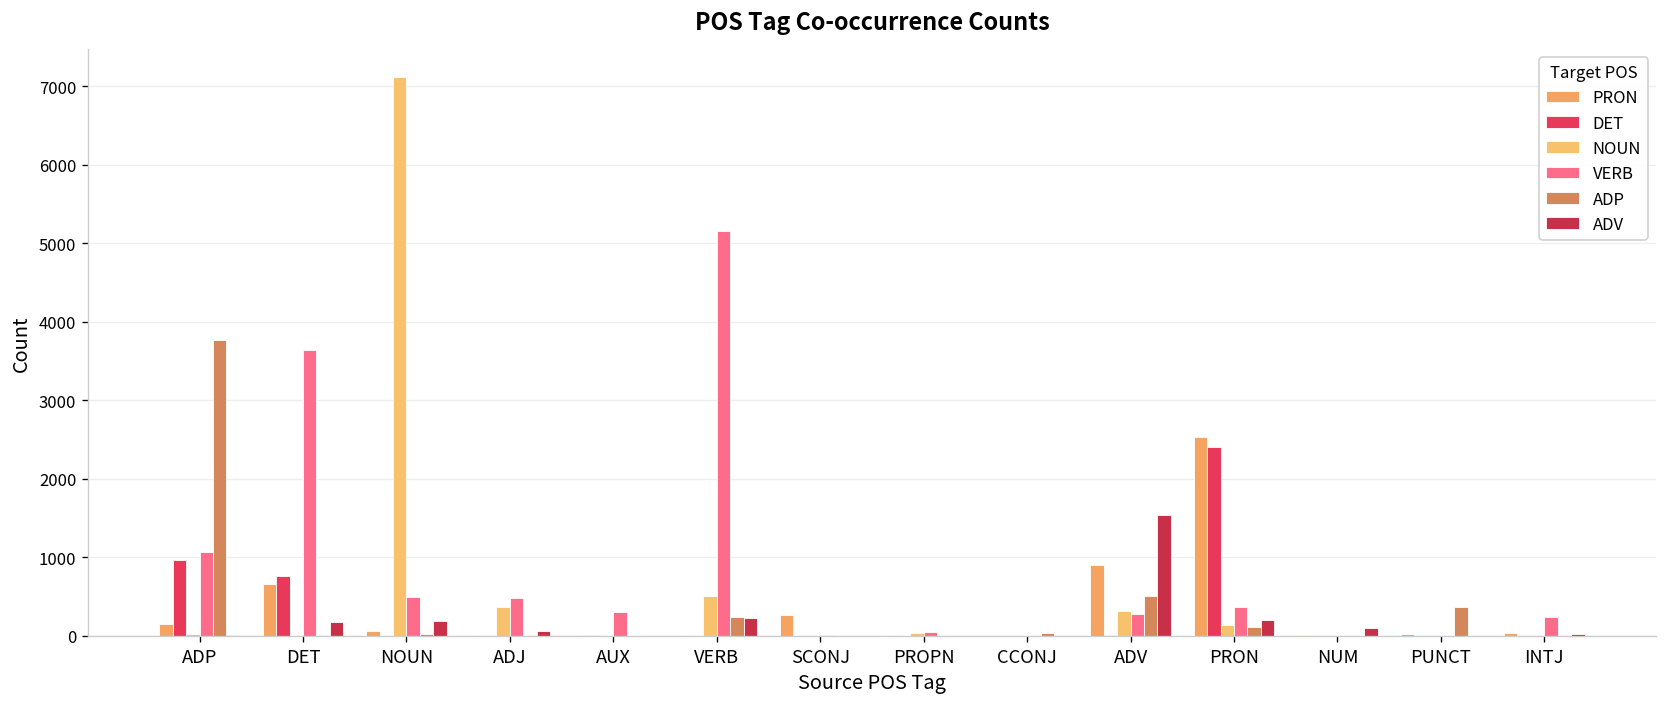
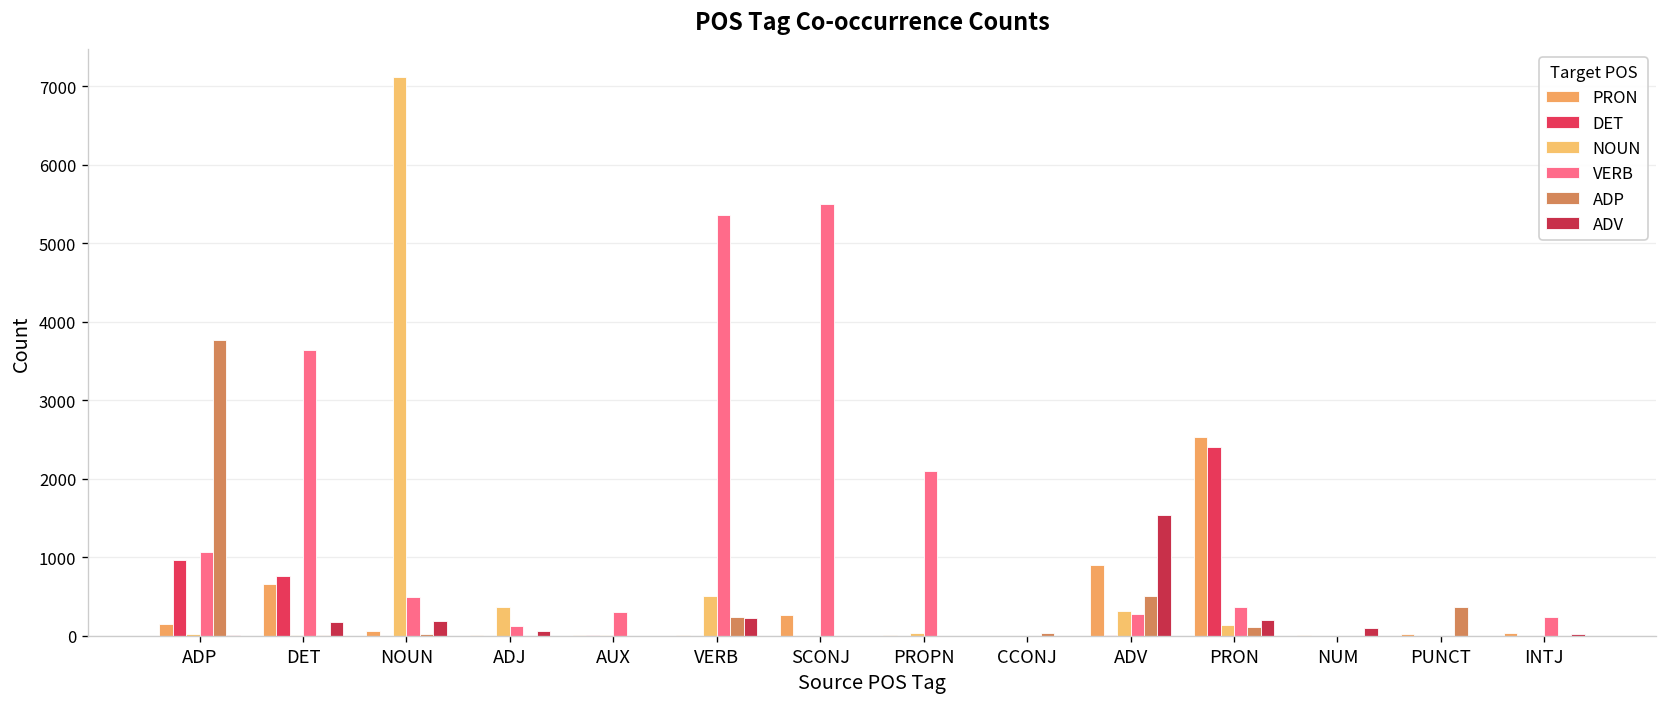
  {
    "VERB": {
      "ADP": 1100,
      "DET": 3600,
      "NOUN": 500,
-     "ADJ": 500,
+     "ADJ": 100,
      "AUX": 300,
-     "VERB": 5200,
-     "SCONJ": 0,
-     "PROPN": 0,
+     "VERB": 5400,
+     "SCONJ": 5500,
+     "PROPN": 2100,
      "ADV": 300,
      "PRON": 400,
      "INTJ": 200
    }
  }
